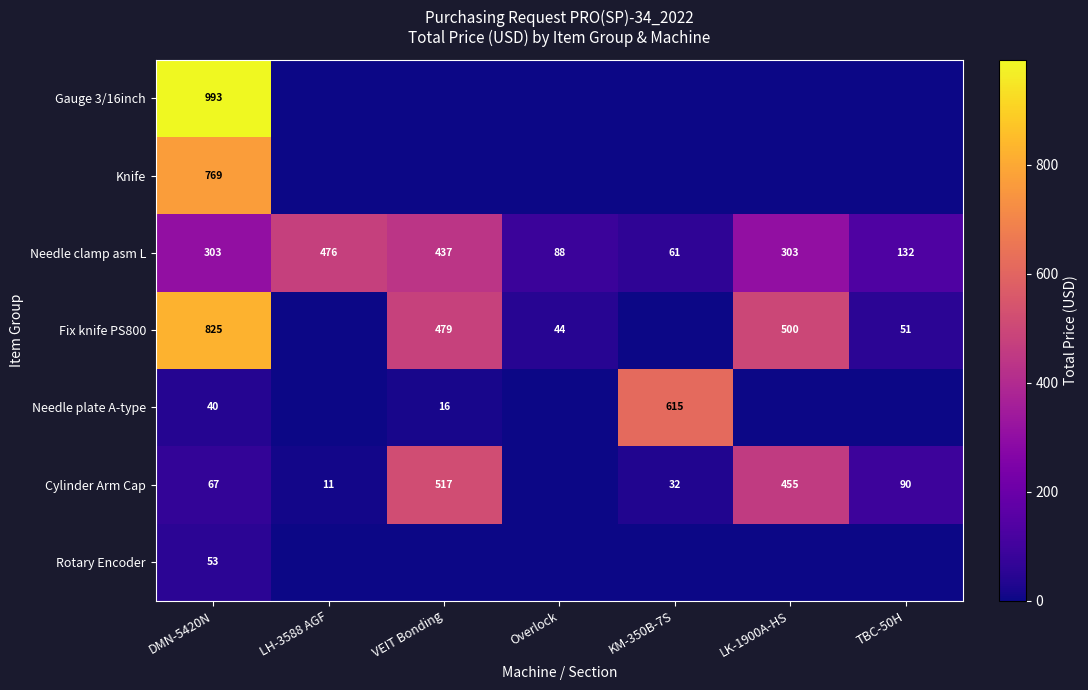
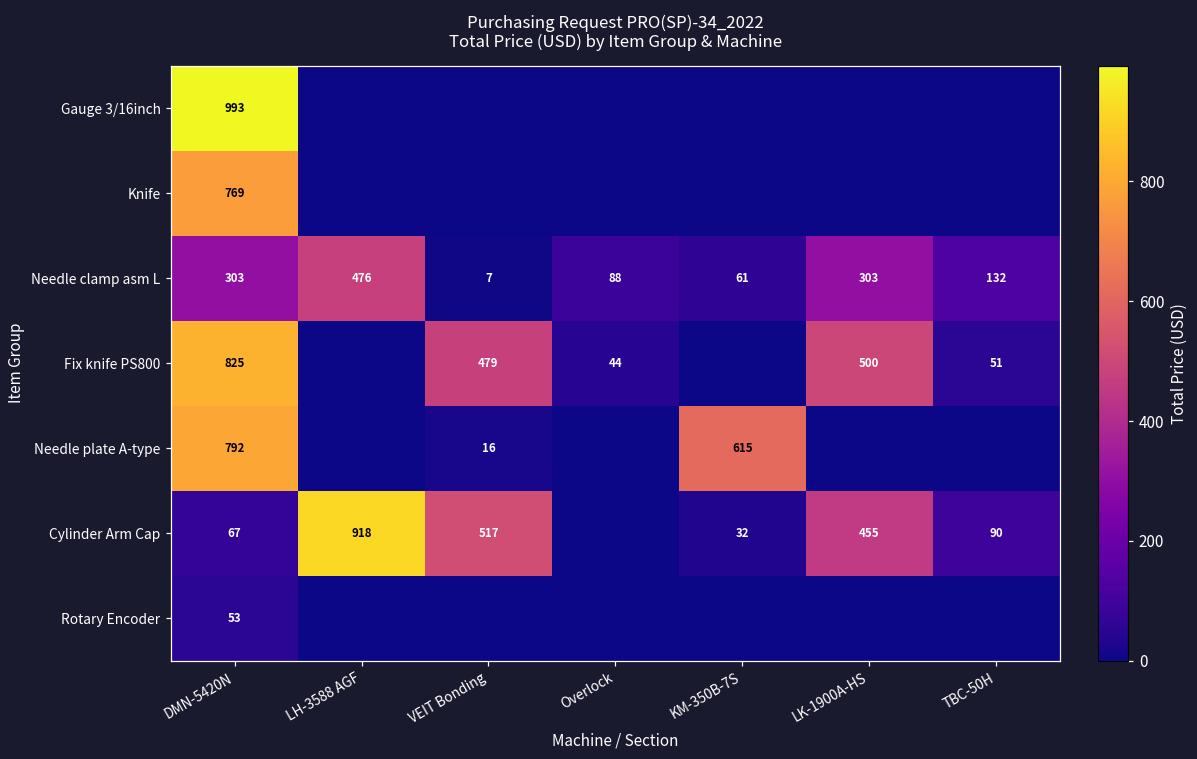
  {
    "Gauge 3/16inch": {
      "DMN-5420N": 993
    },
    "Knife": {
      "DMN-5420N": 769
    },
    "Needle clamp asm L": {
      "DMN-5420N": 303,
      "LH-3588 AGF": 476,
-     "VEIT Bonding": 437,
+     "VEIT Bonding": 7,
      "Overlock": 88,
      "KM-350B-7S": 61,
      "LK-1900A-HS": 303,
      "TBC-50H": 132
    },
    "Fix knife PS800": {
      "DMN-5420N": 825,
      "VEIT Bonding": 479,
      "Overlock": 44,
      "LK-1900A-HS": 500,
      "TBC-50H": 51
    },
    "Needle plate A-type": {
-     "DMN-5420N": 40,
+     "DMN-5420N": 792,
      "VEIT Bonding": 16,
      "KM-350B-7S": 615
    },
    "Cylinder Arm Cap": {
      "DMN-5420N": 67,
-     "LH-3588 AGF": 11,
+     "LH-3588 AGF": 918,
      "VEIT Bonding": 517,
      "KM-350B-7S": 32,
      "LK-1900A-HS": 455,
      "TBC-50H": 90
    },
    "Rotary Encoder": {
      "DMN-5420N": 53
    }
  }
